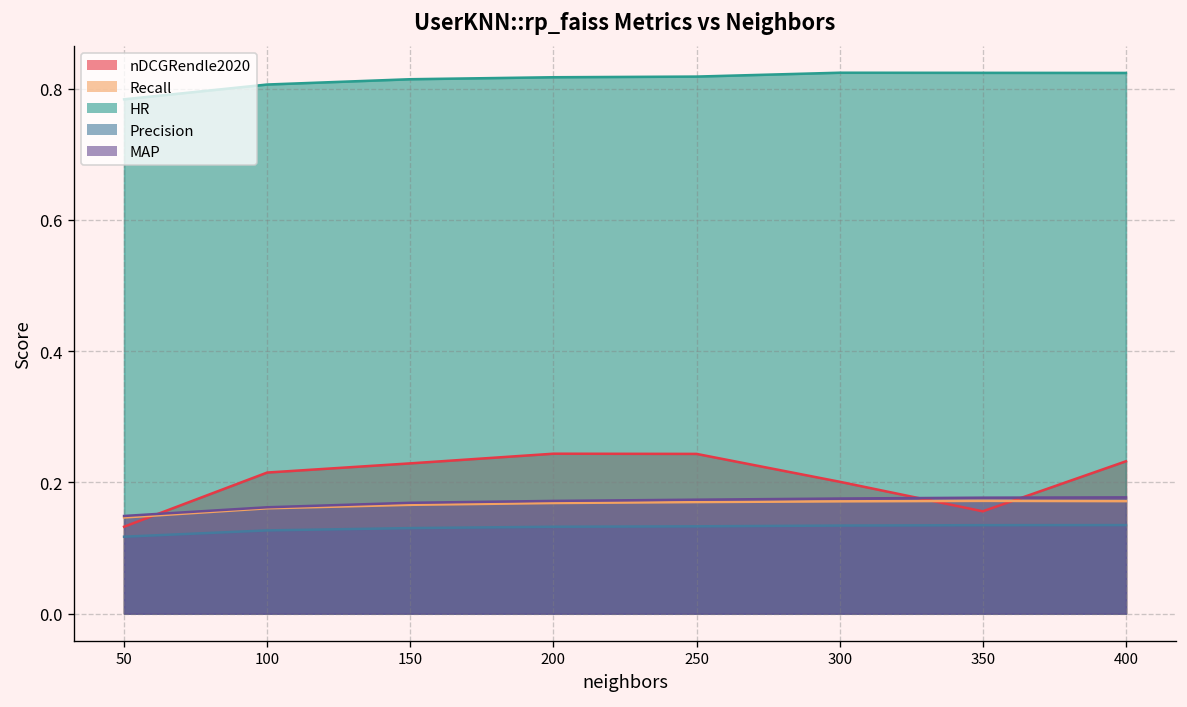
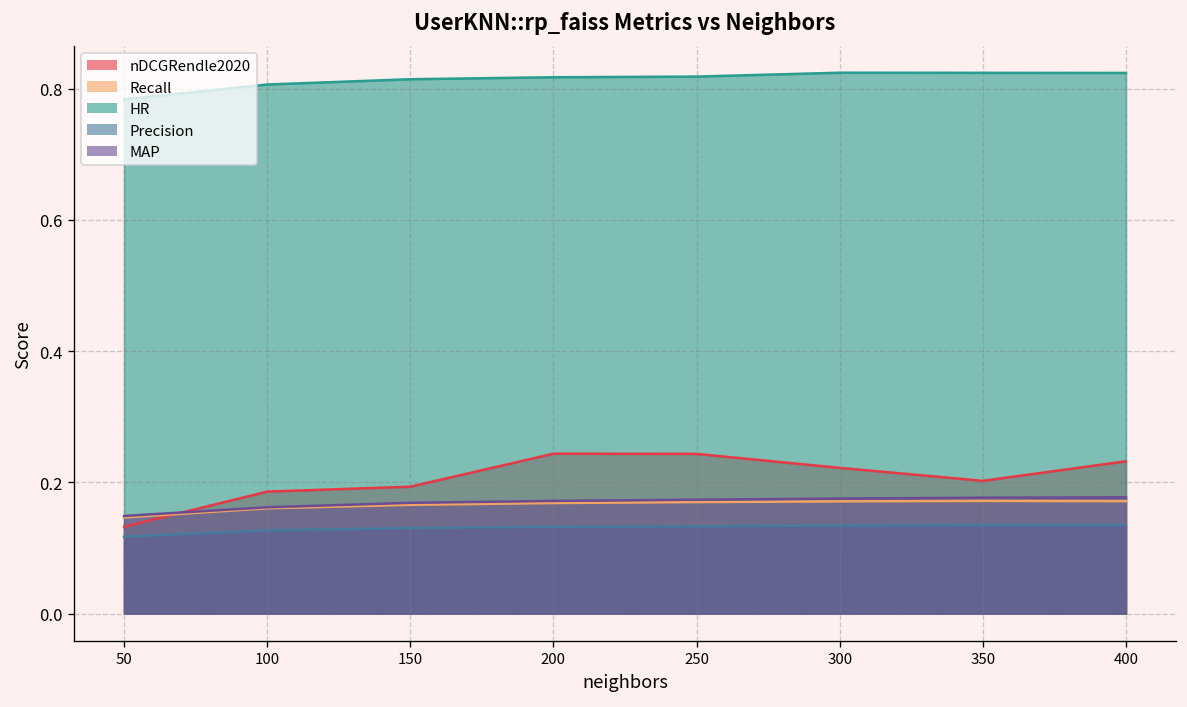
  {
    "nDCGRendle2020": {
      "50": 0.13,
-     "100": 0.22,
-     "150": 0.23,
+     "100": 0.19,
+     "150": 0.19,
      "200": 0.24,
      "250": 0.24,
-     "300": 0.20,
-     "350": 0.16,
+     "300": 0.22,
+     "350": 0.20,
      "400": 0.23
    },
    "Recall": {
      "350": 0.17,
      "400": 0.17
    }
  }
